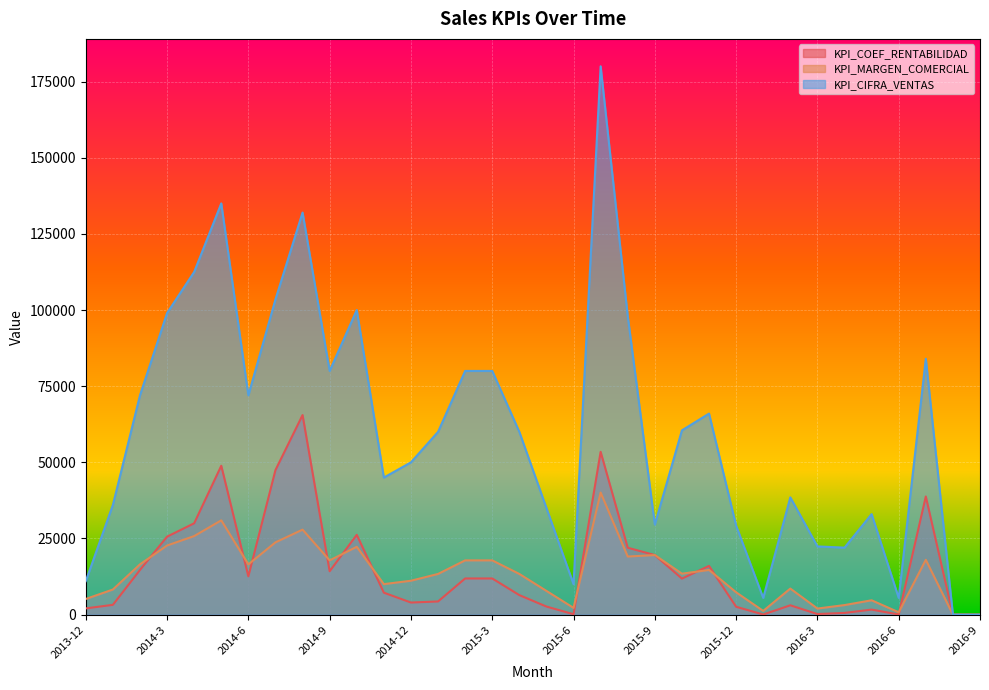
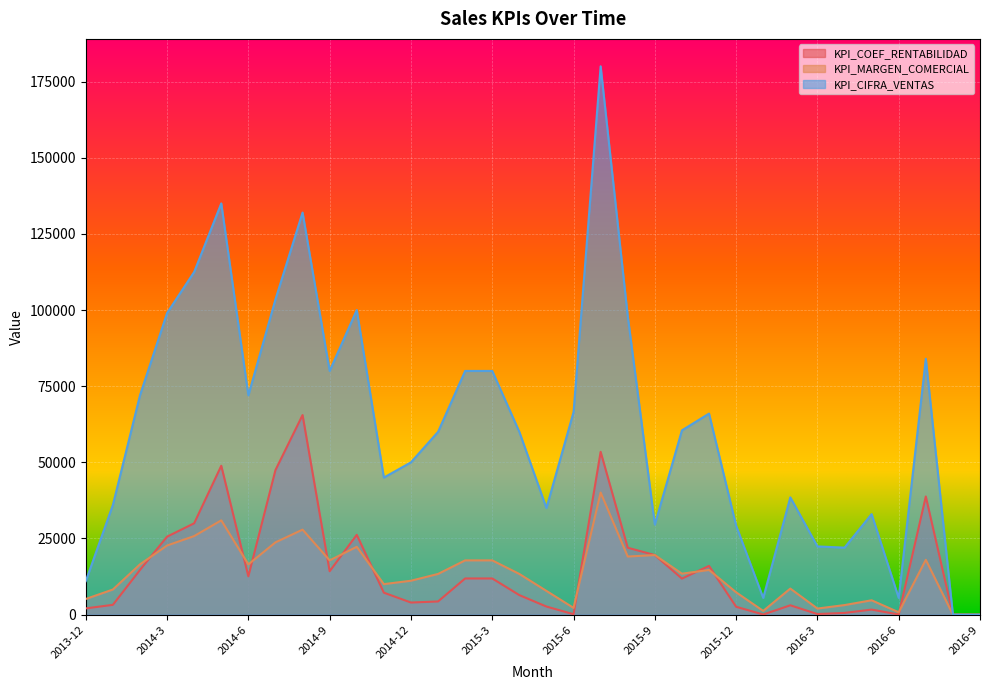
  {
    "KPI_CIFRA_VENTAS": {
      "2013-12": 11000,
      "2014-3": 99000,
      "2014-6": 72000,
      "2014-9": 80000,
      "2014-12": 50000,
      "2015-3": 80000,
-     "2015-6": 10000,
+     "2015-6": 66000,
      "2015-9": 30000,
      "2015-12": 29000,
      "2016-3": 22000,
      "2016-6": 6000
    }
  }
